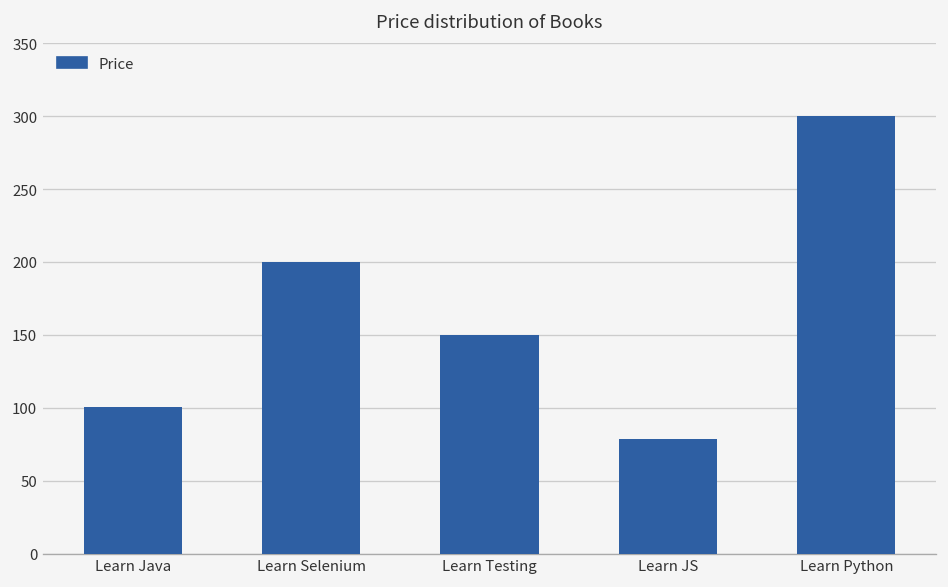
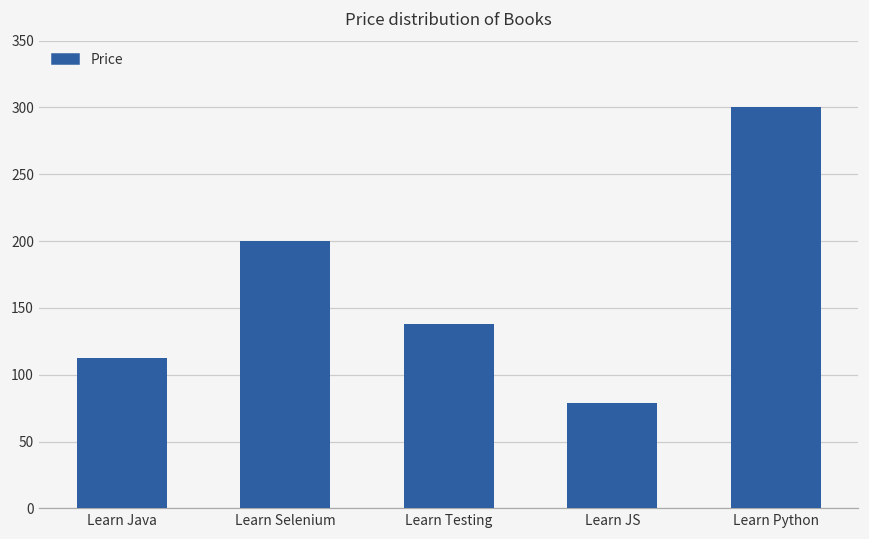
  {
-   "Learn Java": 101,
+   "Learn Java": 112,
    "Learn Selenium": 200,
-   "Learn Testing": 150,
+   "Learn Testing": 138,
    "Learn JS": 79,
    "Learn Python": 300
  }
